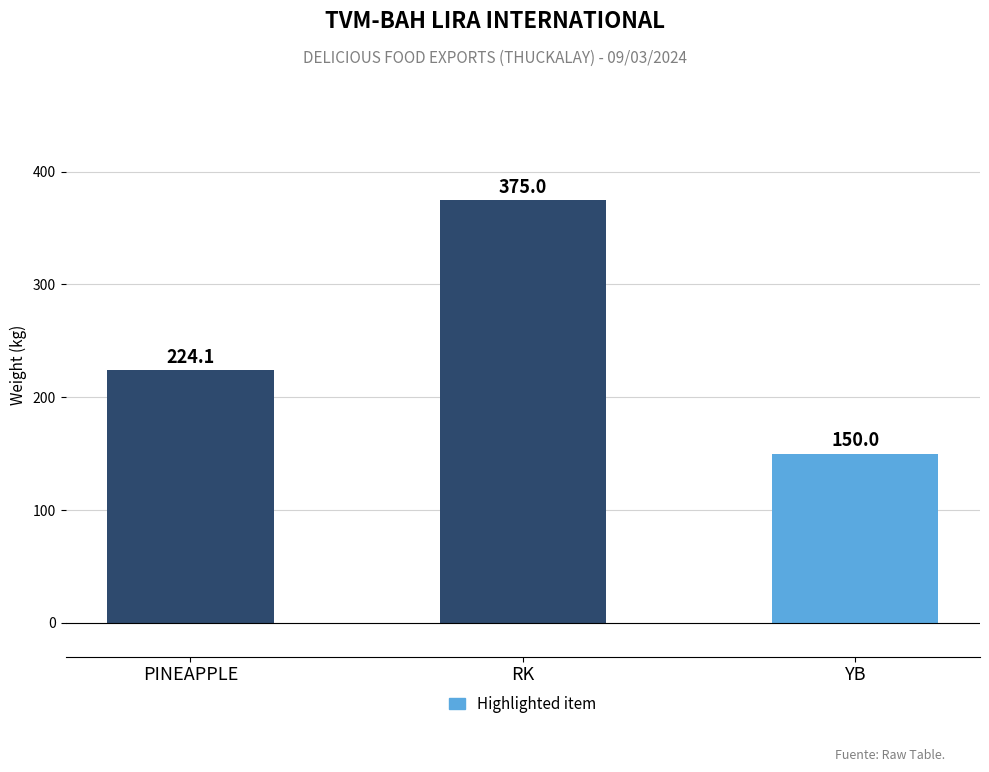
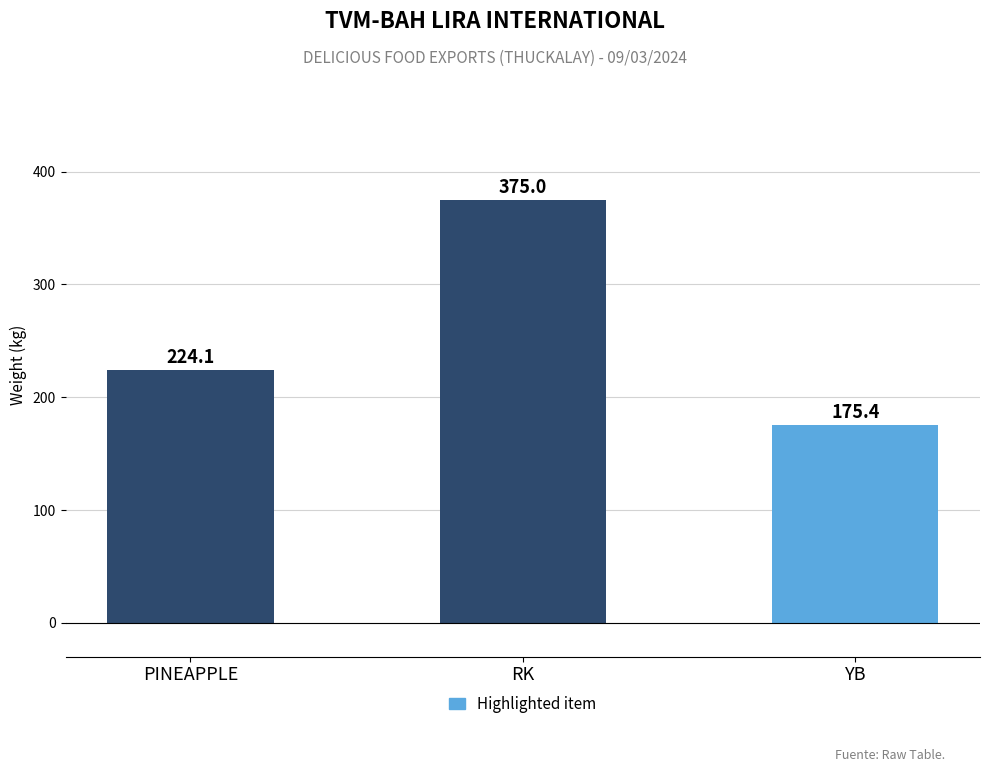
  {
    "PINEAPPLE": 224.1,
    "RK": 375.0,
-   "YB": 150.0
+   "YB": 175.4
  }
